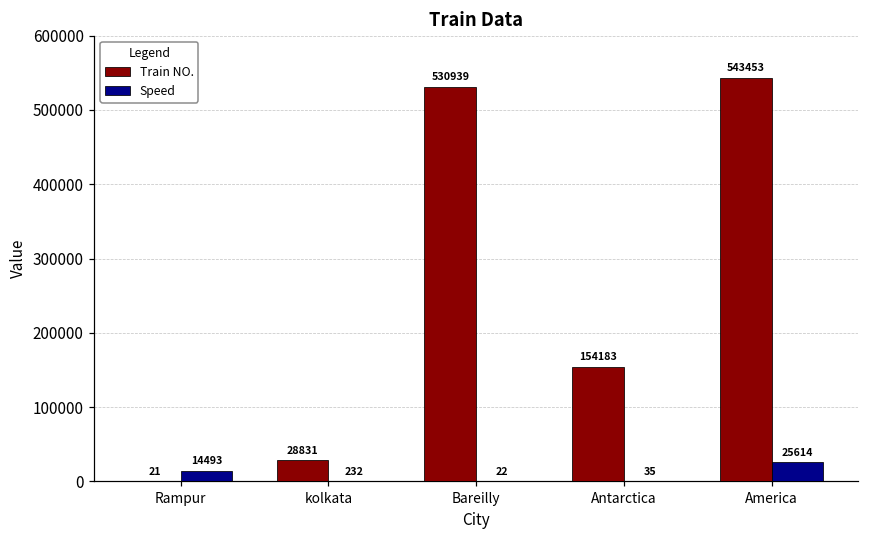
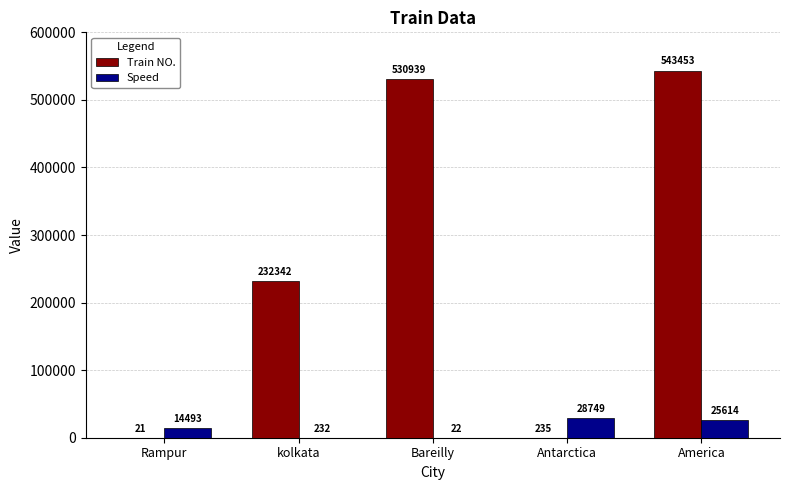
  {
    "Train NO.": {
      "Rampur": 21,
-     "kolkata": 28831,
+     "kolkata": 232342,
      "Bareilly": 530939,
-     "Antarctica": 154183,
+     "Antarctica": 235,
      "America": 543453
    },
    "Speed": {
      "Rampur": 14493,
      "kolkata": 232,
      "Bareilly": 22,
-     "Antarctica": 35,
+     "Antarctica": 28749,
      "America": 25614
    }
  }
